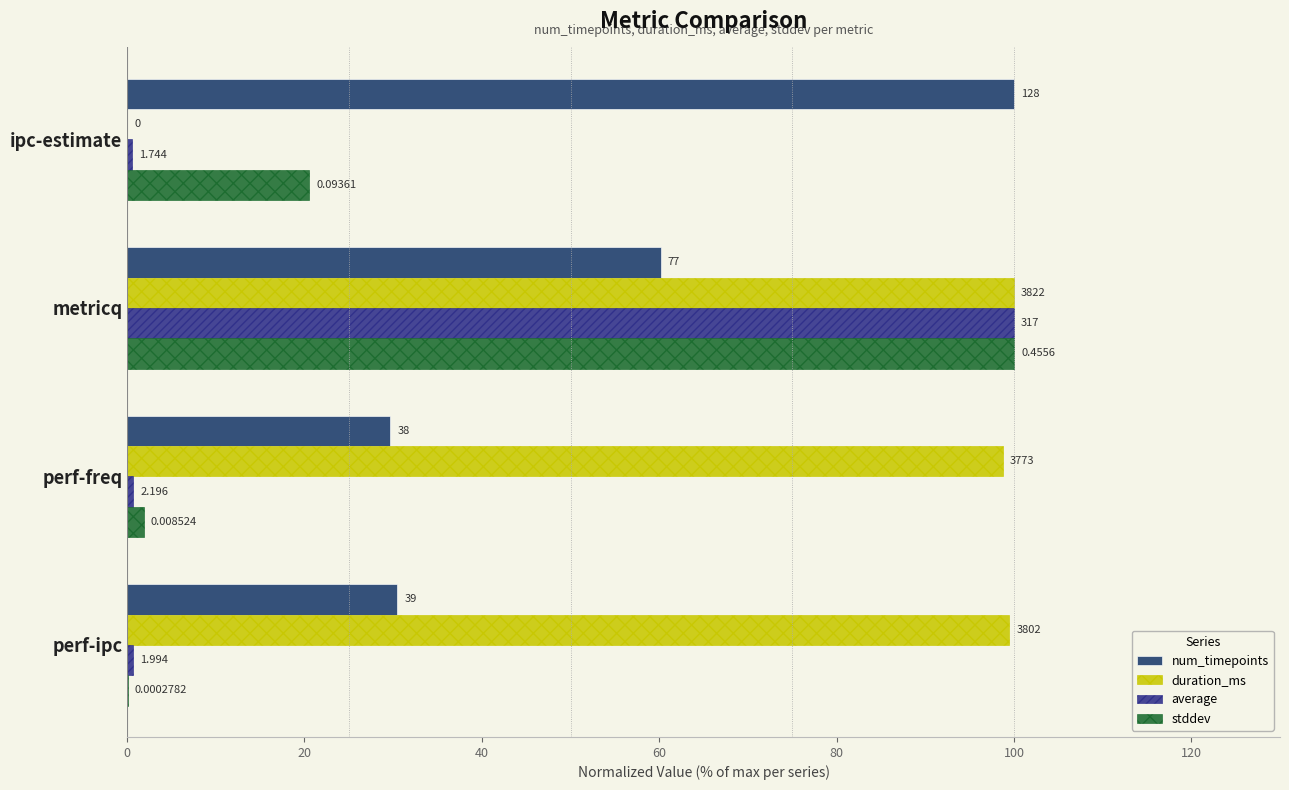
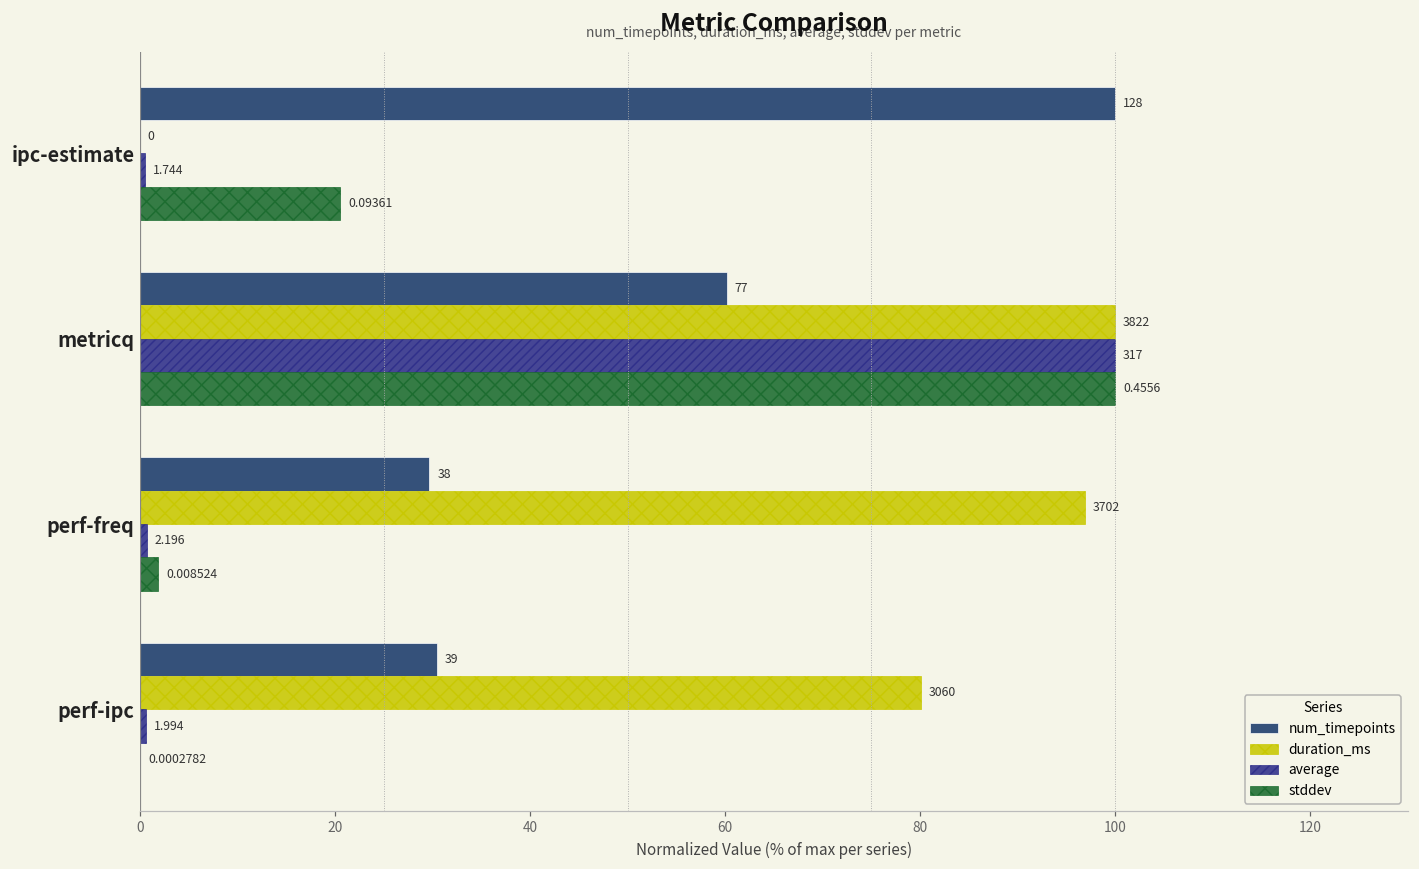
  {
    "duration_ms": {
      "ipc-estimate": 0,
-     "perf-freq": 3773,
-     "perf-ipc": 3802
+     "perf-freq": 3702,
+     "perf-ipc": 3060
    }
  }
